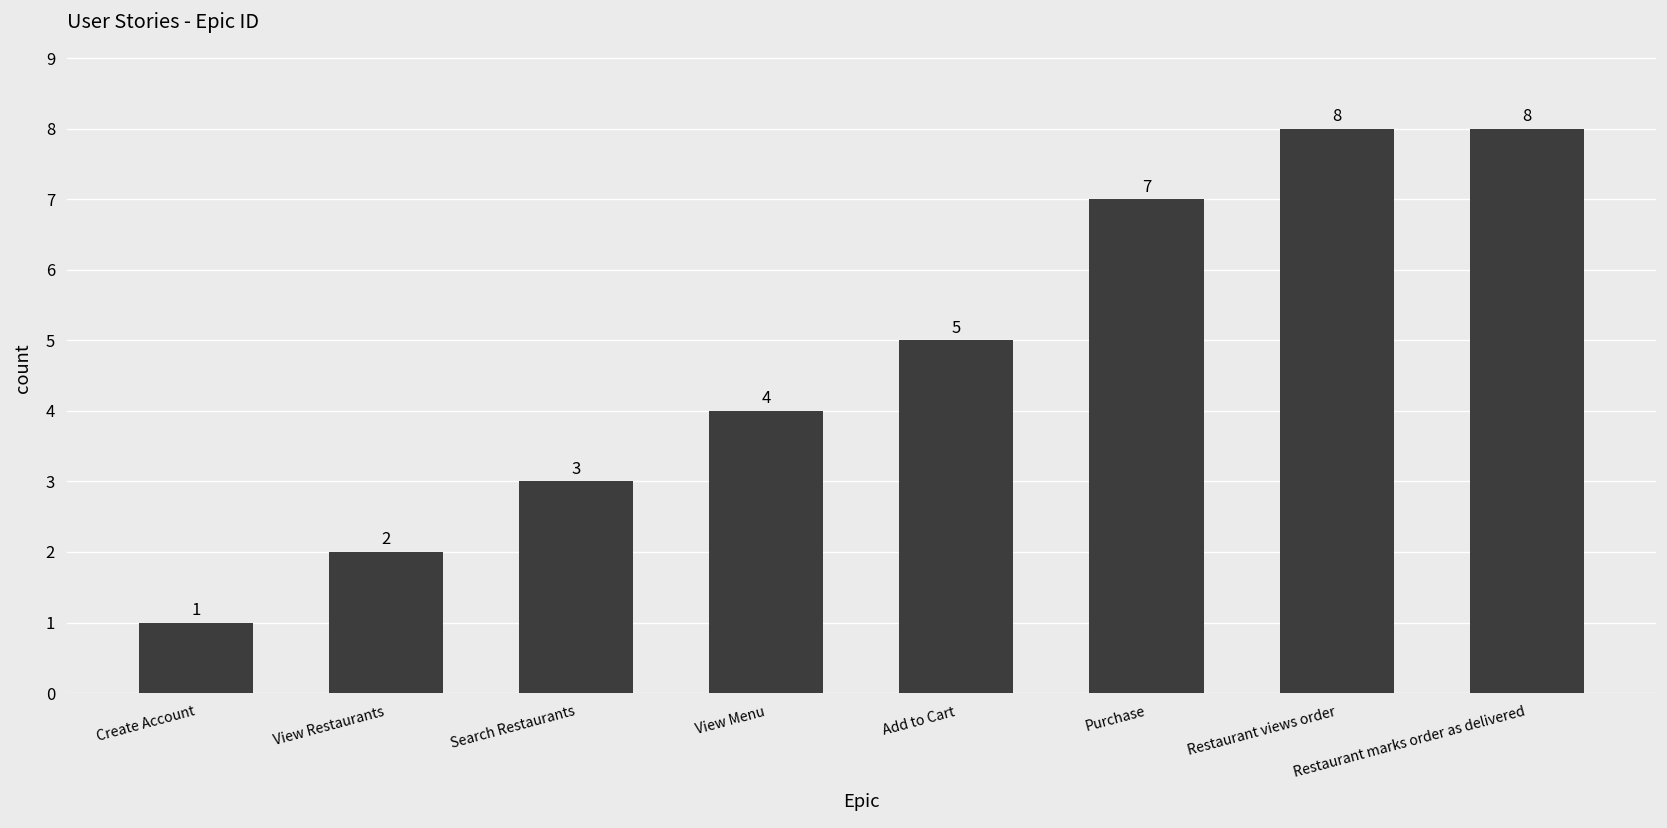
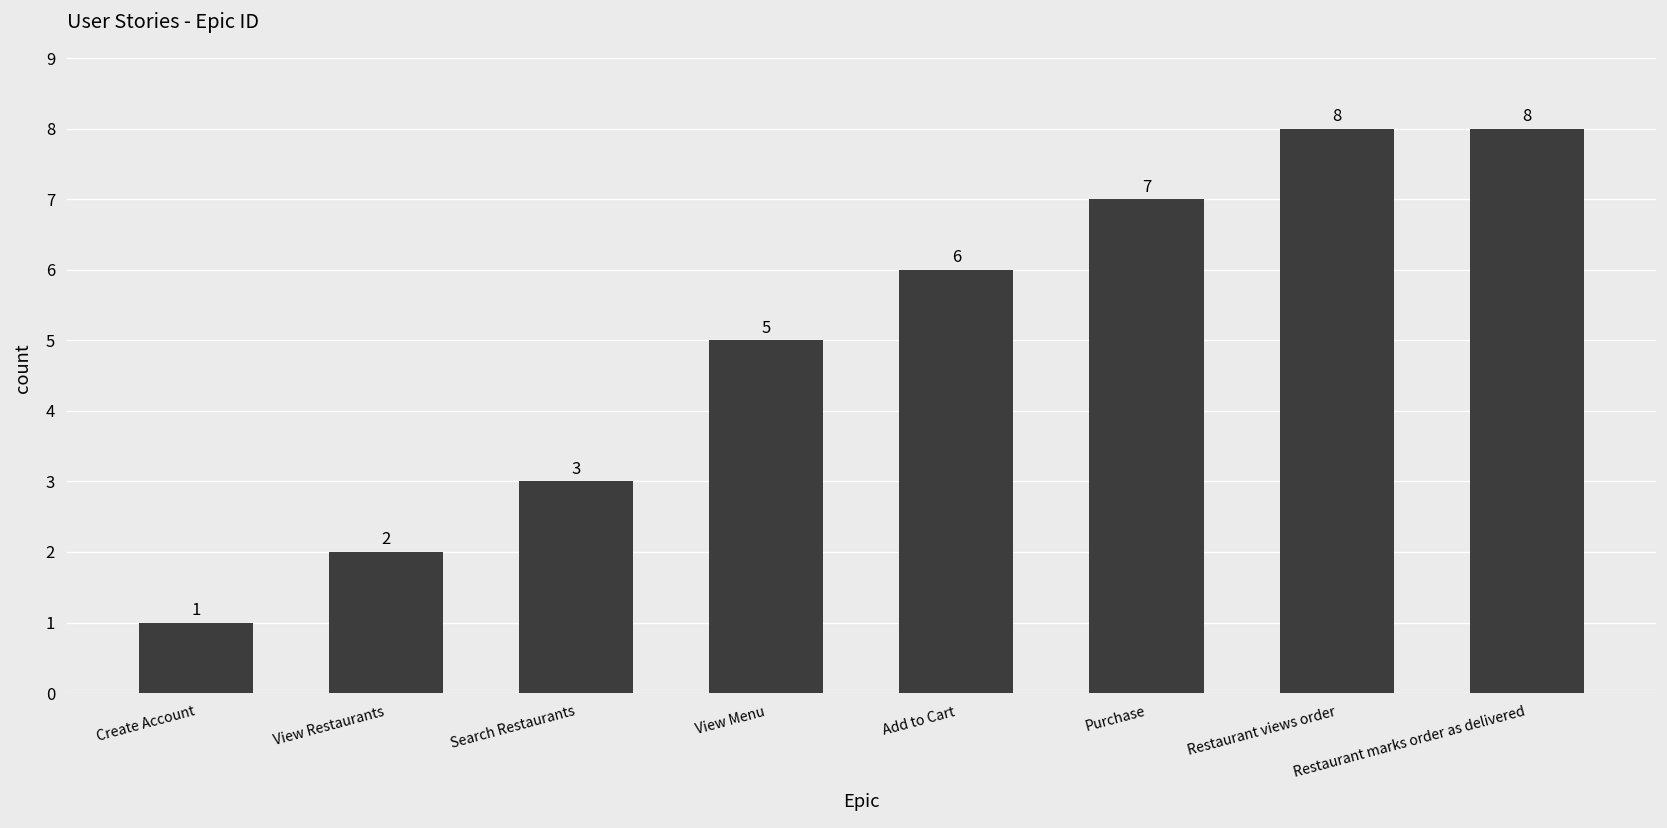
  {
    "Create Account": 1,
    "View Restaurants": 2,
    "Search Restaurants": 3,
-   "View Menu": 4,
-   "Add to Cart": 5,
+   "View Menu": 5,
+   "Add to Cart": 6,
    "Purchase": 7,
    "Restaurant views order": 8,
    "Restaurant marks order as delivered": 8
  }
